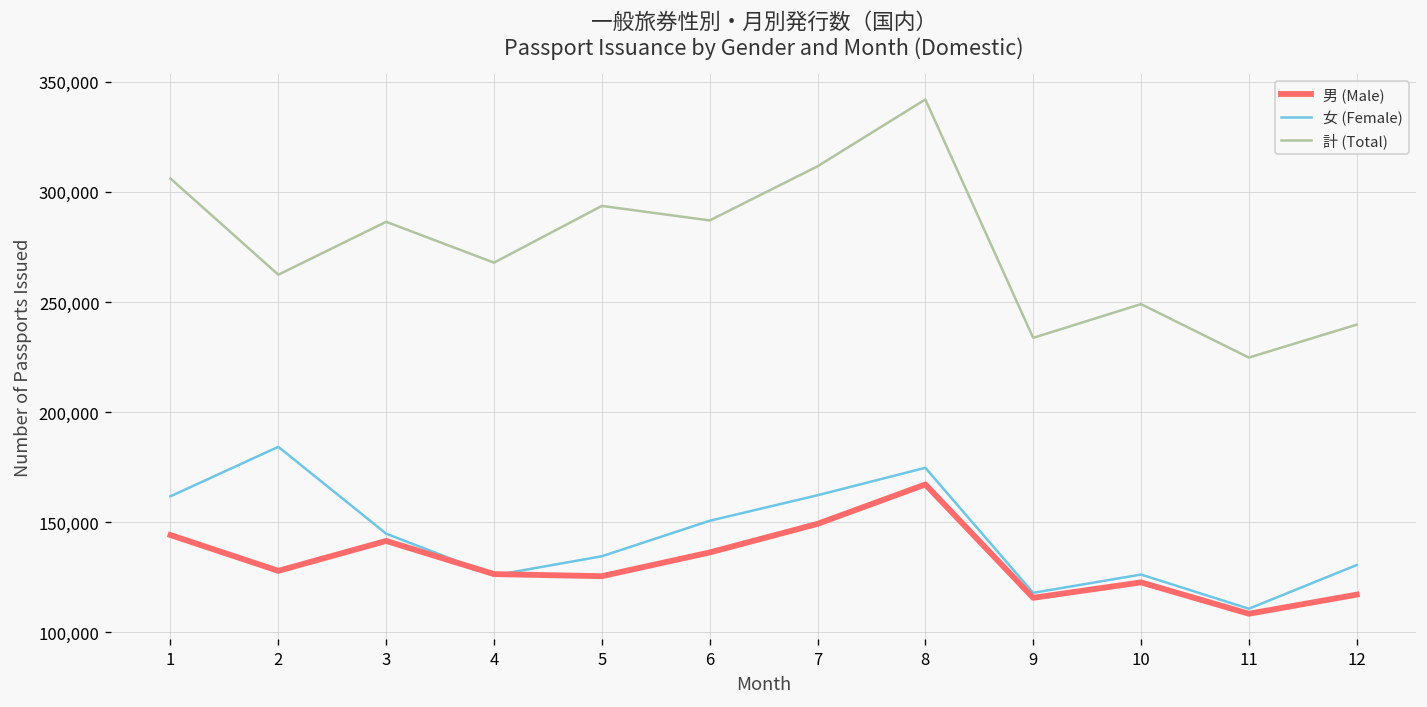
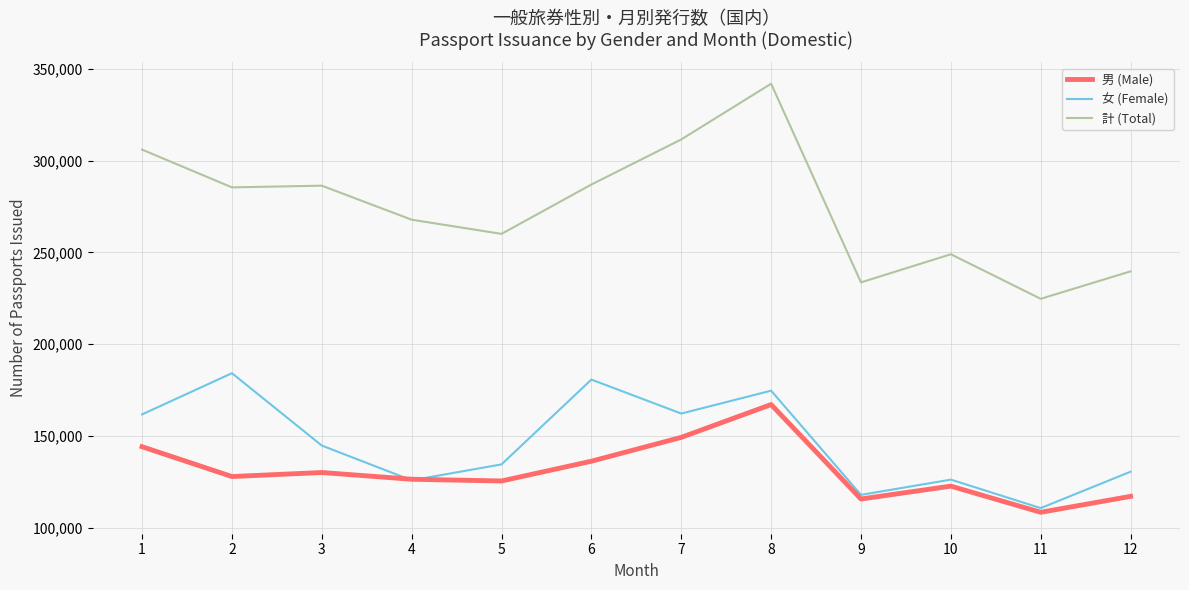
  {
    "男 (Male)": {
      "1": "144,000",
      "2": "128,000",
-     "3": "142,000",
+     "3": "130,000",
      "5": "126,000",
      "6": "136,000",
      "7": "149,000",
      "8": "167,000",
      "9": "116,000",
      "10": "123,000",
      "11": "108,000",
      "12": "117,000"
    },
    "女 (Female)": {
      "1": "162,000",
      "2": "184,000",
      "3": "145,000",
      "5": "135,000",
-     "6": "151,000",
+     "6": "181,000",
      "7": "162,000",
      "8": "175,000",
      "9": "118,000",
      "10": "126,000",
      "11": "111,000",
      "12": "131,000"
    },
    "計 (Total)": {
      "1": "306,000",
-     "2": "262,000",
+     "2": "285,000",
      "3": "286,000",
      "4": "268,000",
-     "5": "294,000",
+     "5": "260,000",
      "6": "287,000",
      "7": "312,000",
      "8": "342,000",
      "9": "234,000",
      "10": "249,000",
      "11": "225,000",
      "12": "240,000"
    }
  }
